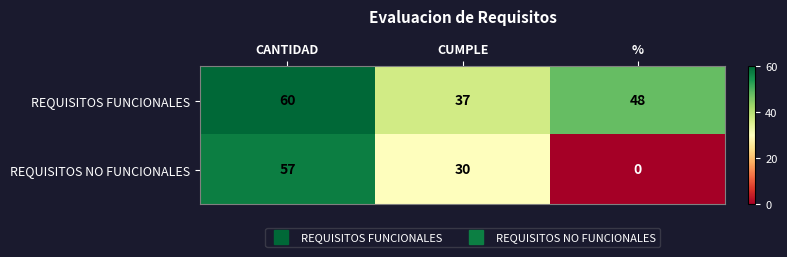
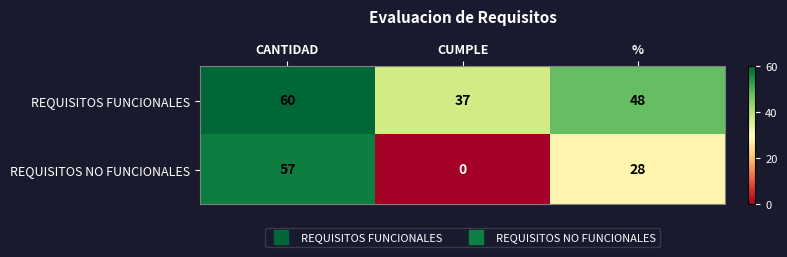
  {
    "REQUISITOS FUNCIONALES": {
      "CANTIDAD": 60,
      "CUMPLE": 37,
      "%": 48
    },
    "REQUISITOS NO FUNCIONALES": {
      "CANTIDAD": 57,
-     "CUMPLE": 30,
-     "%": 0
+     "CUMPLE": 0,
+     "%": 28
    }
  }
